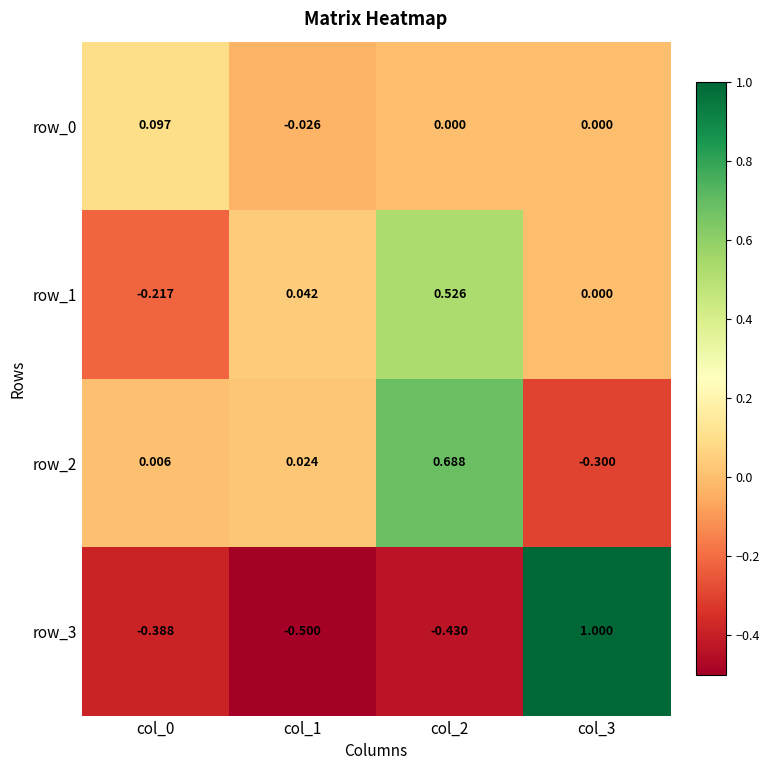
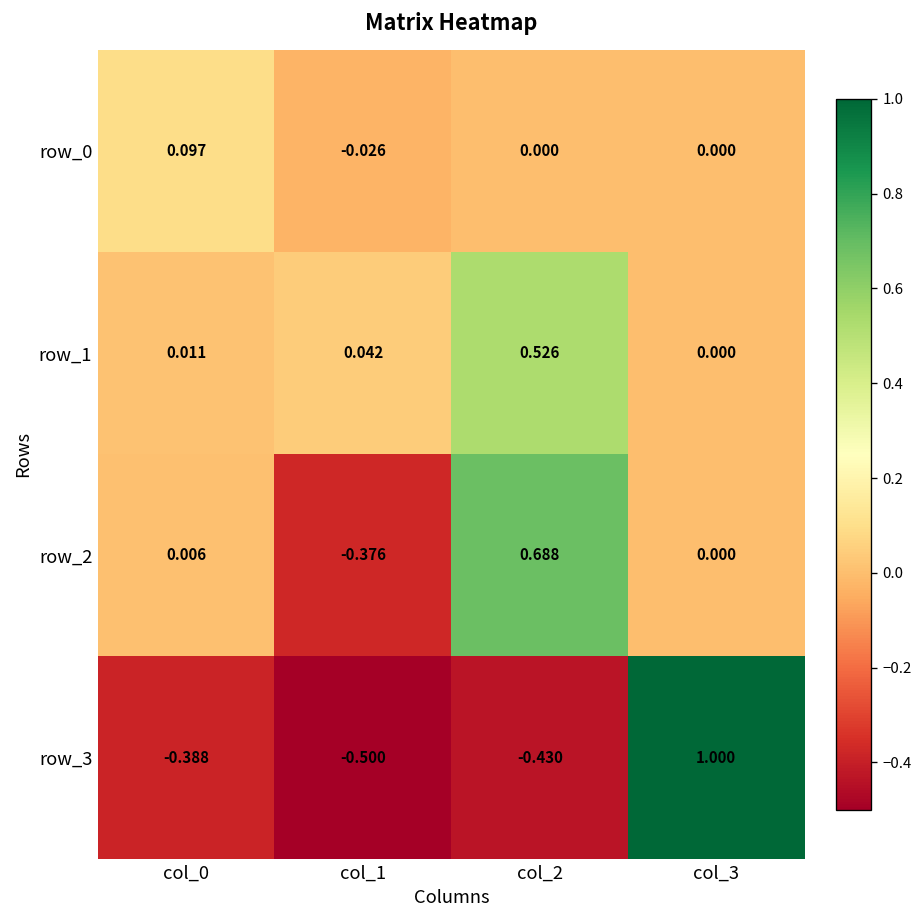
  {
    "row_0": {
      "col_0": 0.097,
      "col_1": -0.026,
      "col_2": 0.000,
      "col_3": 0.000
    },
    "row_1": {
-     "col_0": -0.217,
+     "col_0": 0.011,
      "col_1": 0.042,
      "col_2": 0.526,
      "col_3": 0.000
    },
    "row_2": {
      "col_0": 0.006,
-     "col_1": 0.024,
+     "col_1": -0.376,
      "col_2": 0.688,
-     "col_3": -0.300
+     "col_3": 0.000
    },
    "row_3": {
      "col_0": -0.388,
      "col_1": -0.500,
      "col_2": -0.430,
      "col_3": 1.000
    }
  }
